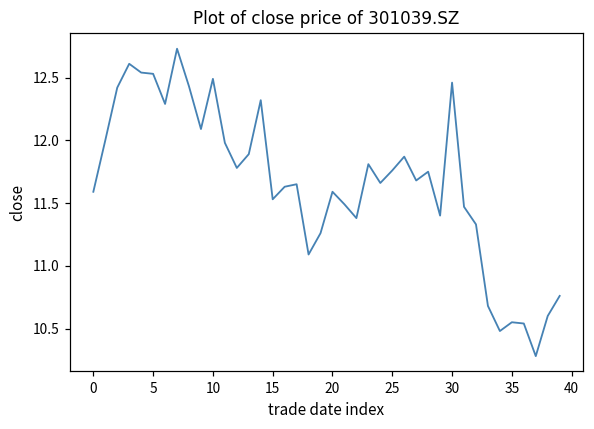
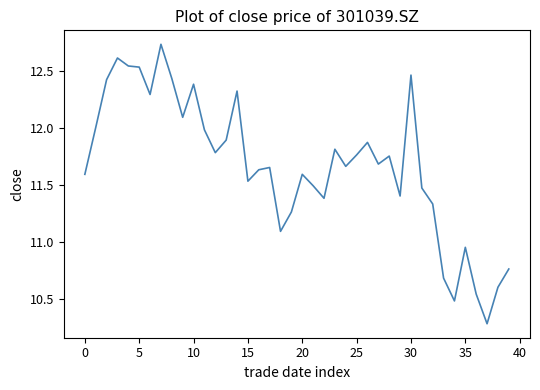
  {
    "0": 11.59,
    "5": 12.53,
-   "10": 12.49,
+   "10": 12.38,
    "15": 11.53,
    "20": 11.59,
    "25": 11.76,
    "30": 12.46,
-   "35": 10.55
+   "35": 10.95
  }
